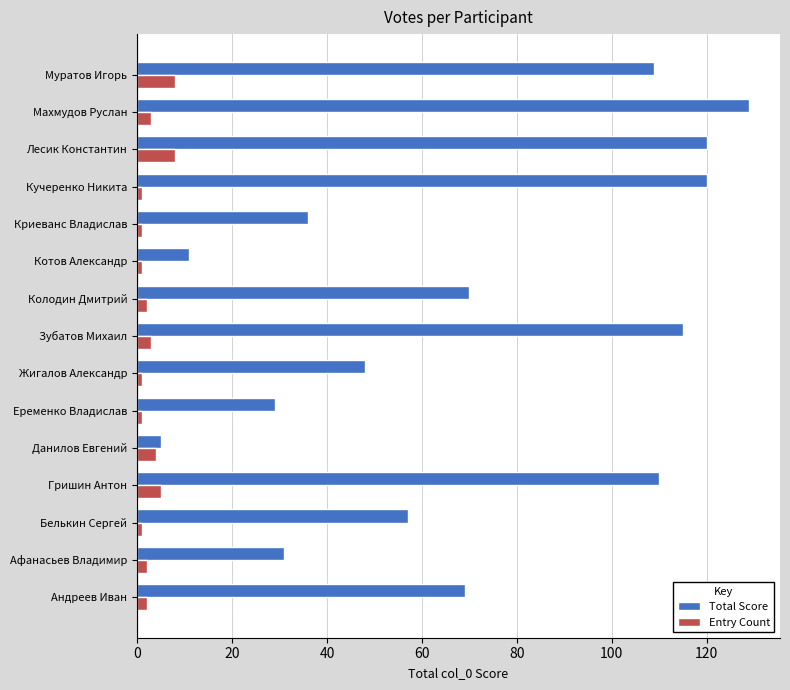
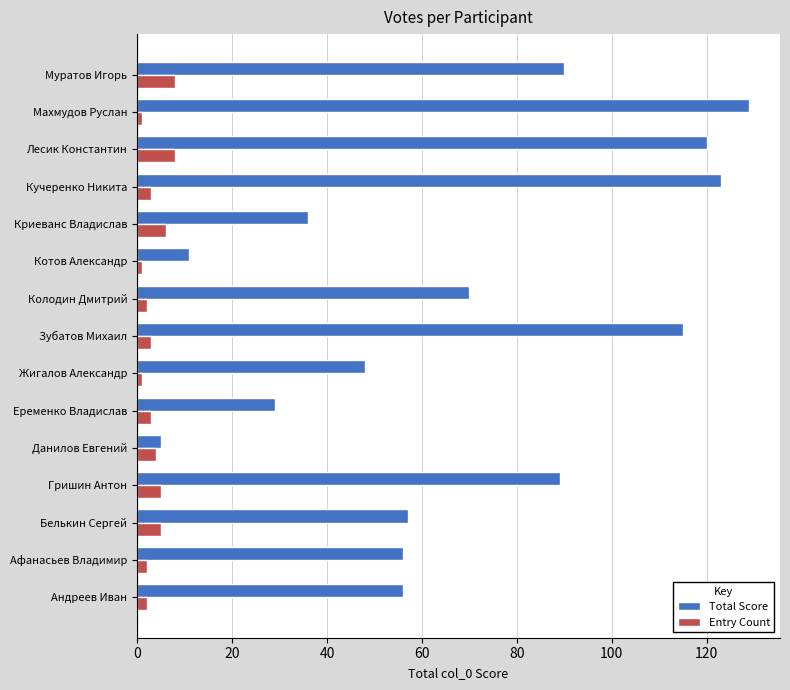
  {
    "Total Score": {
-     "Муратов Игорь": 109,
+     "Муратов Игорь": 90,
      "Махмудов Руслан": 129,
      "Лесик Константин": 120,
-     "Кучеренко Никита": 120,
+     "Кучеренко Никита": 123,
      "Криеванс Владислав": 36,
      "Котов Александр": 11,
      "Колодин Дмитрий": 70,
      "Зубатов Михаил": 115,
      "Жигалов Александр": 48,
      "Еременко Владислав": 29,
      "Данилов Евгений": 5,
-     "Гришин Антон": 110,
+     "Гришин Антон": 89,
      "Белькин Сергей": 57,
-     "Афанасьев Владимир": 31,
-     "Андреев Иван": 69
+     "Афанасьев Владимир": 56,
+     "Андреев Иван": 56
    },
    "Entry Count": {
      "Муратов Игорь": 8,
-     "Махмудов Руслан": 3,
+     "Махмудов Руслан": 1,
      "Лесик Константин": 8,
-     "Кучеренко Никита": 1,
-     "Криеванс Владислав": 1,
+     "Кучеренко Никита": 3,
+     "Криеванс Владислав": 6,
      "Котов Александр": 1,
      "Колодин Дмитрий": 2,
      "Зубатов Михаил": 3,
      "Жигалов Александр": 1,
-     "Еременко Владислав": 1,
+     "Еременко Владислав": 3,
      "Данилов Евгений": 4,
      "Гришин Антон": 5,
-     "Белькин Сергей": 1,
+     "Белькин Сергей": 5,
      "Афанасьев Владимир": 2,
      "Андреев Иван": 2
    }
  }
